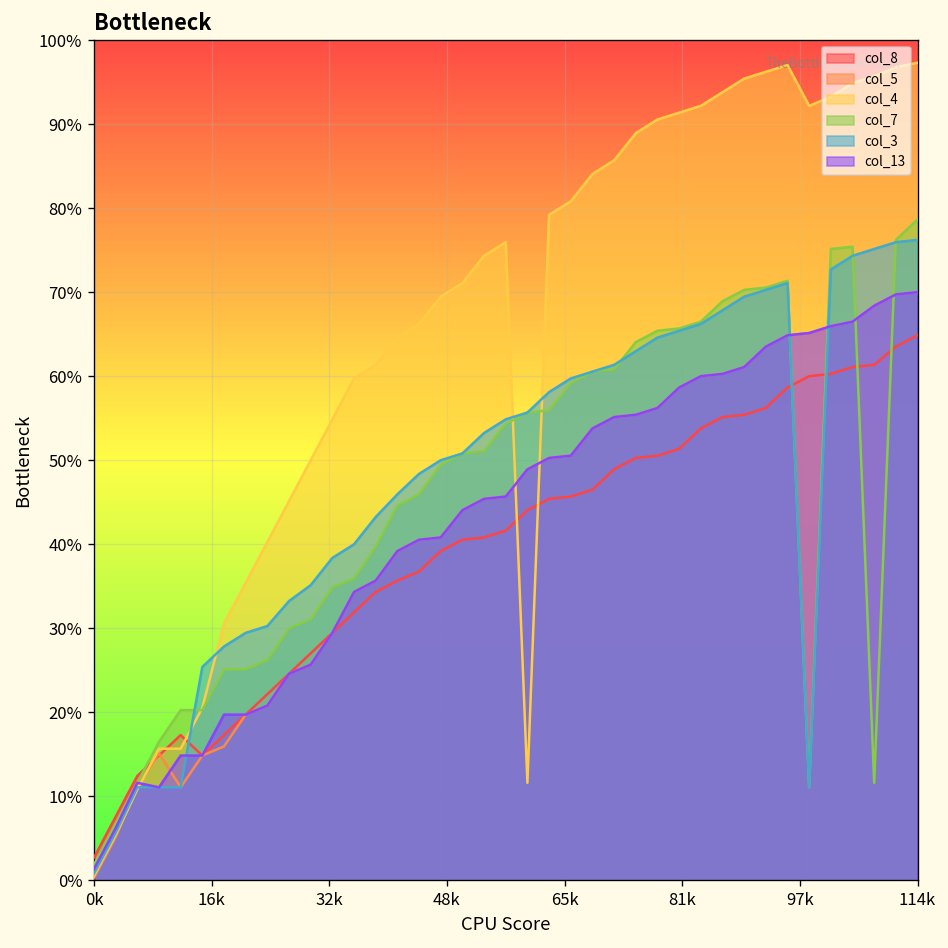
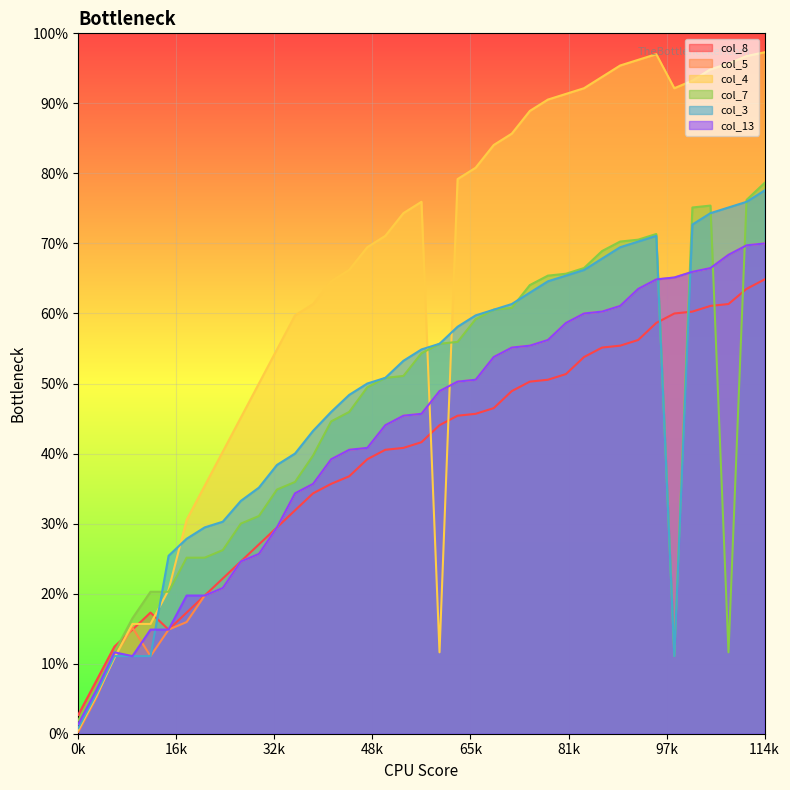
  {
    "col_7": {
      "0k": "2%",
      "114k": "79%"
    },
    "col_3": {
-     "114k": "76%"
+     "114k": "78%"
    },
    "col_13": {
      "0k": "1%"
    }
  }
